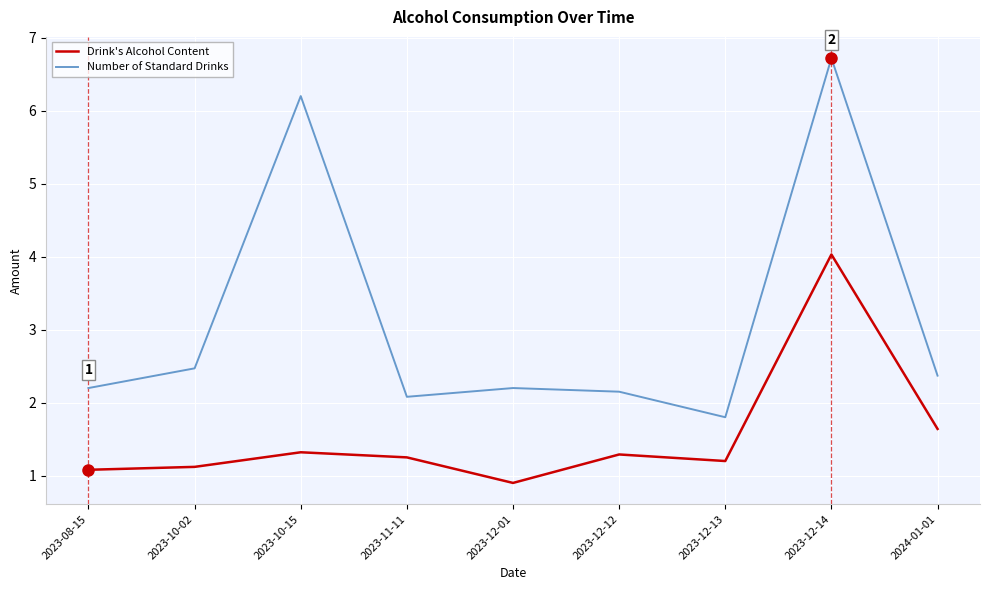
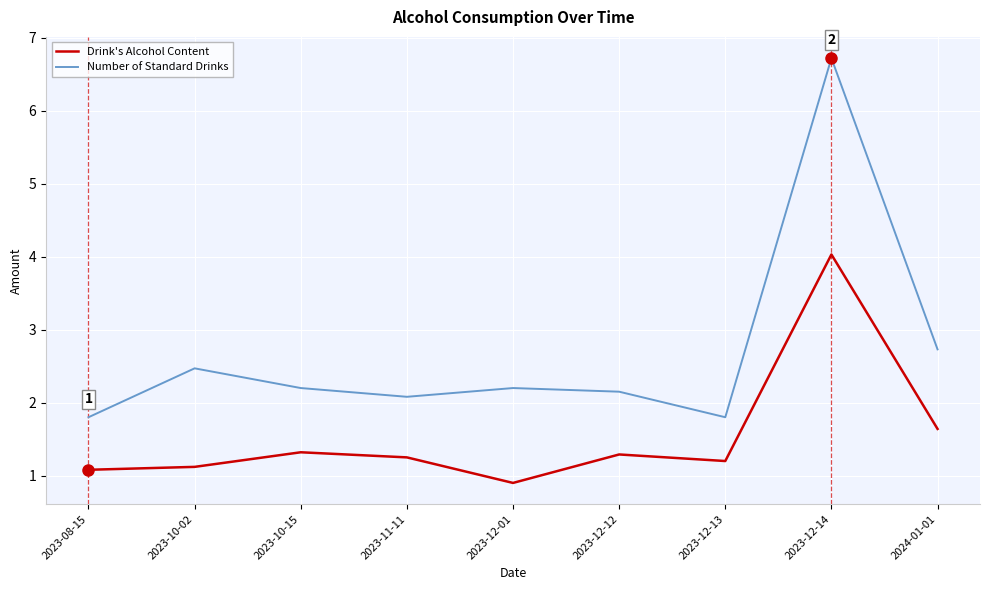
  {
    "Number of Standard Drinks": {
-     "2023-08-15": 2.2,
+     "2023-08-15": 1.8,
      "2023-10-02": 2.5,
-     "2023-10-15": 6.2,
+     "2023-10-15": 2.2,
      "2023-11-11": 2.1,
      "2023-12-01": 2.2,
      "2023-12-12": 2.2,
      "2023-12-13": 1.8,
-     "2024-01-01": 2.4
+     "2024-01-01": 2.7
    }
  }
